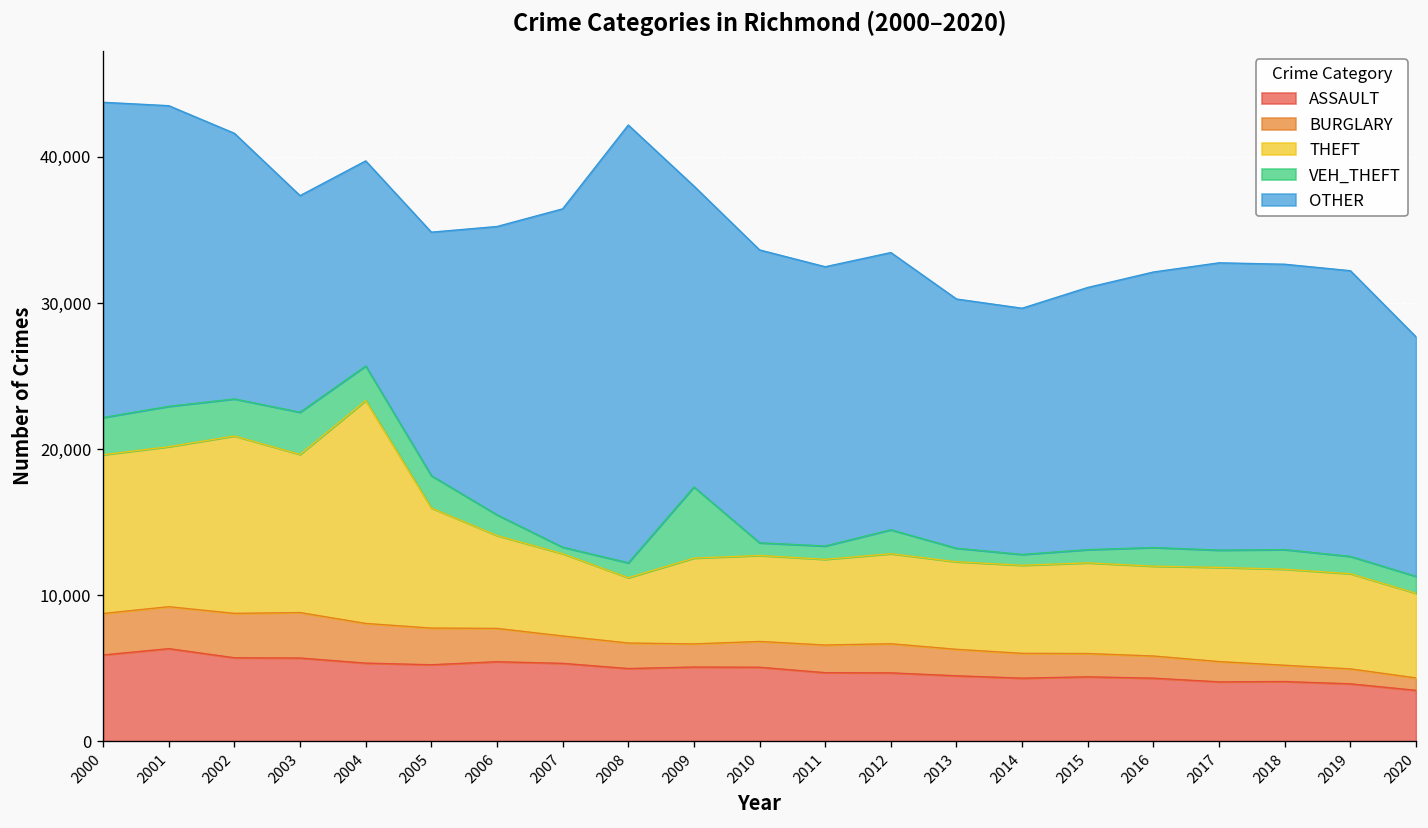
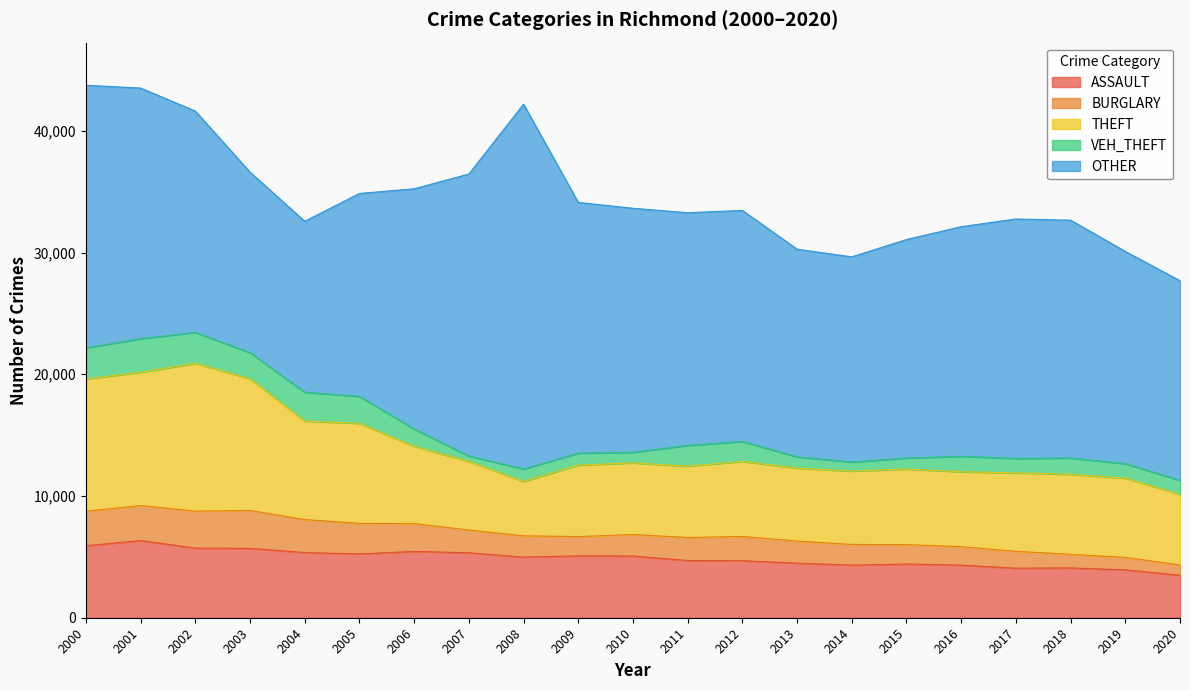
  {
    "THEFT": {
      "2000": "10,900",
      "2001": "11,000",
      "2002": "12,100",
      "2003": "10,800",
-     "2004": "15,300",
+     "2004": "8,100",
      "2005": "8,200",
      "2006": "6,400",
      "2007": "5,600",
      "2008": "4,500",
      "2009": "5,900",
      "2010": "5,900",
      "2011": "5,900",
      "2012": "6,200",
      "2013": "6,000",
      "2014": "6,000",
      "2015": "6,200",
      "2016": "6,200",
      "2017": "6,400",
      "2018": "6,600",
      "2019": "6,500",
      "2020": "5,800"
    },
    "VEH_THEFT": {
      "2000": "2,500",
      "2001": "2,800",
      "2002": "2,500",
-     "2003": "2,900",
+     "2003": "2,100",
      "2004": "2,400",
      "2005": "2,200",
      "2006": "1,400",
      "2007": "400",
      "2008": "1,000",
-     "2009": "4,900",
+     "2009": "1,000",
      "2010": "900",
-     "2011": "900",
+     "2011": "1,700",
      "2012": "1,600",
      "2013": "900",
      "2014": "700",
      "2015": "900",
      "2016": "1,300",
      "2017": "1,200",
      "2018": "1,300",
      "2019": "1,200",
      "2020": "1,200"
    },
    "OTHER": {
      "2000": "21,600",
      "2001": "20,600",
      "2002": "18,200",
      "2003": "14,800",
      "2004": "14,000",
      "2005": "16,700",
      "2006": "19,700",
      "2007": "23,200",
      "2008": "30,000",
      "2009": "20,600",
      "2010": "20,000",
      "2011": "19,100",
      "2012": "19,000",
      "2013": "17,100",
      "2014": "16,900",
      "2015": "17,900",
      "2016": "18,900",
      "2017": "19,700",
      "2018": "19,500",
-     "2019": "19,600",
+     "2019": "17,400",
      "2020": "16,400"
    }
  }
